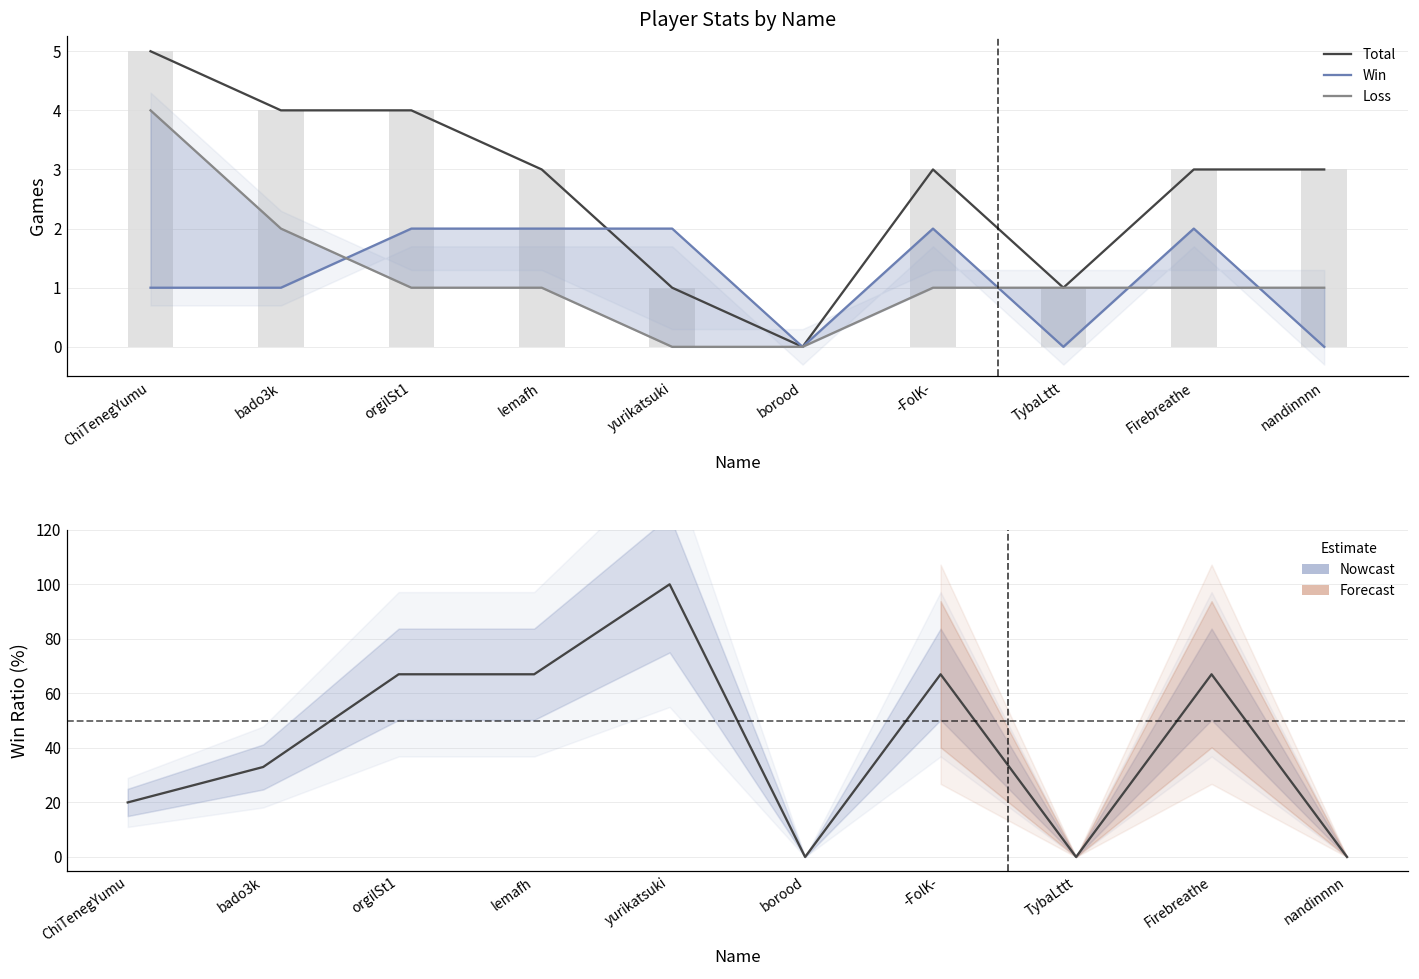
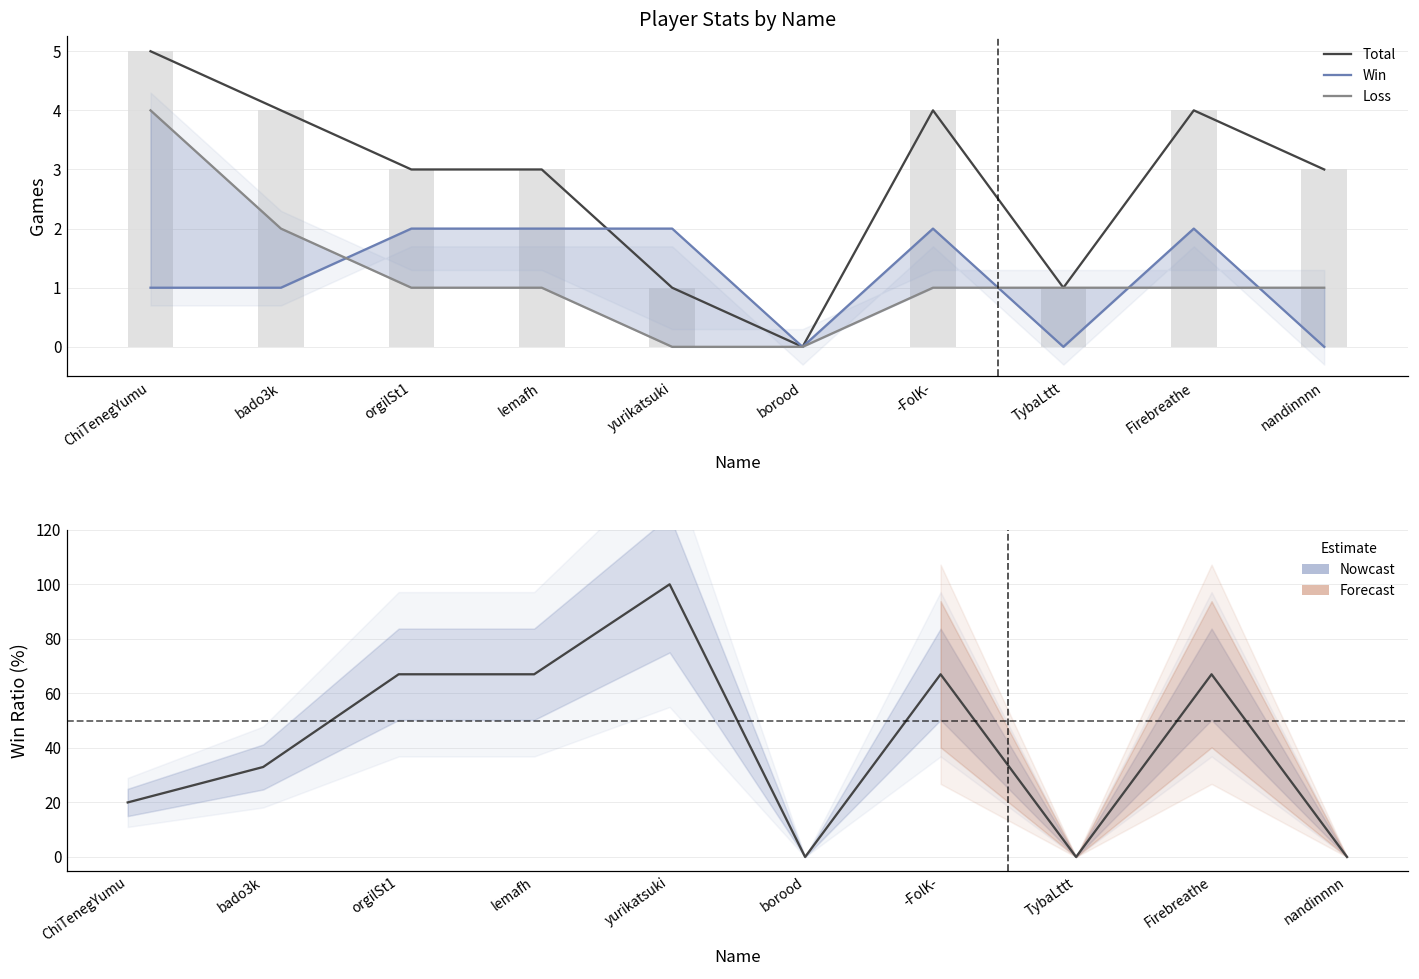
  {
    "Player Stats by Name": {
      "Total": {
        "ChiTenegYumu": 5,
        "bado3k": 4,
-       "orgilSt1": 4,
+       "orgilSt1": 3,
        "lemafh": 3,
        "yurikatsuki": 1,
        "borood": 0,
-       "-FolK-": 3,
+       "-FolK-": 4,
        "TybaLttt": 1,
-       "Firebreathe": 3,
+       "Firebreathe": 4,
        "nandinnnn": 3
      }
    }
  }
